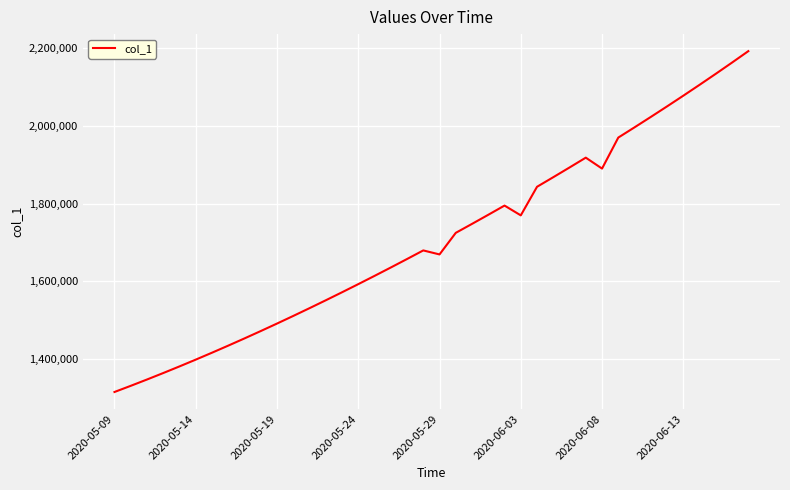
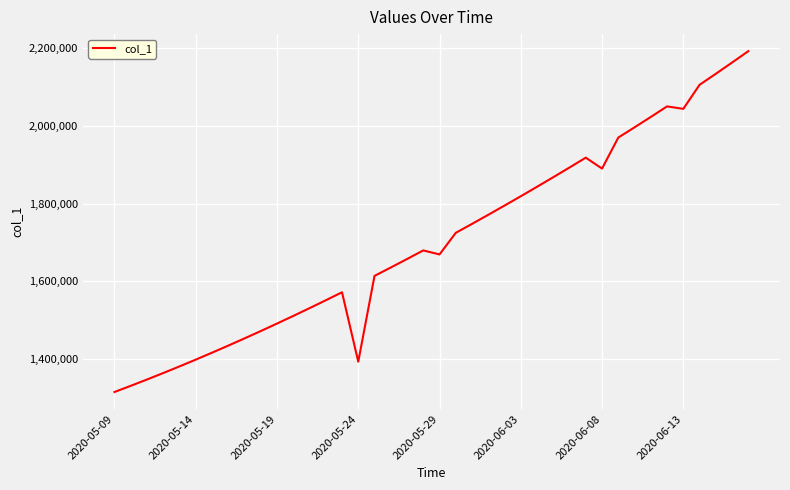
  {
    "2020-05-09": "1,320,000",
    "2020-05-14": "1,400,000",
    "2020-05-19": "1,490,000",
-   "2020-05-24": "1,590,000",
+   "2020-05-24": "1,390,000",
    "2020-05-29": "1,670,000",
-   "2020-06-03": "1,770,000",
+   "2020-06-03": "1,820,000",
    "2020-06-08": "1,890,000",
-   "2020-06-13": "2,080,000"
+   "2020-06-13": "2,040,000"
  }
